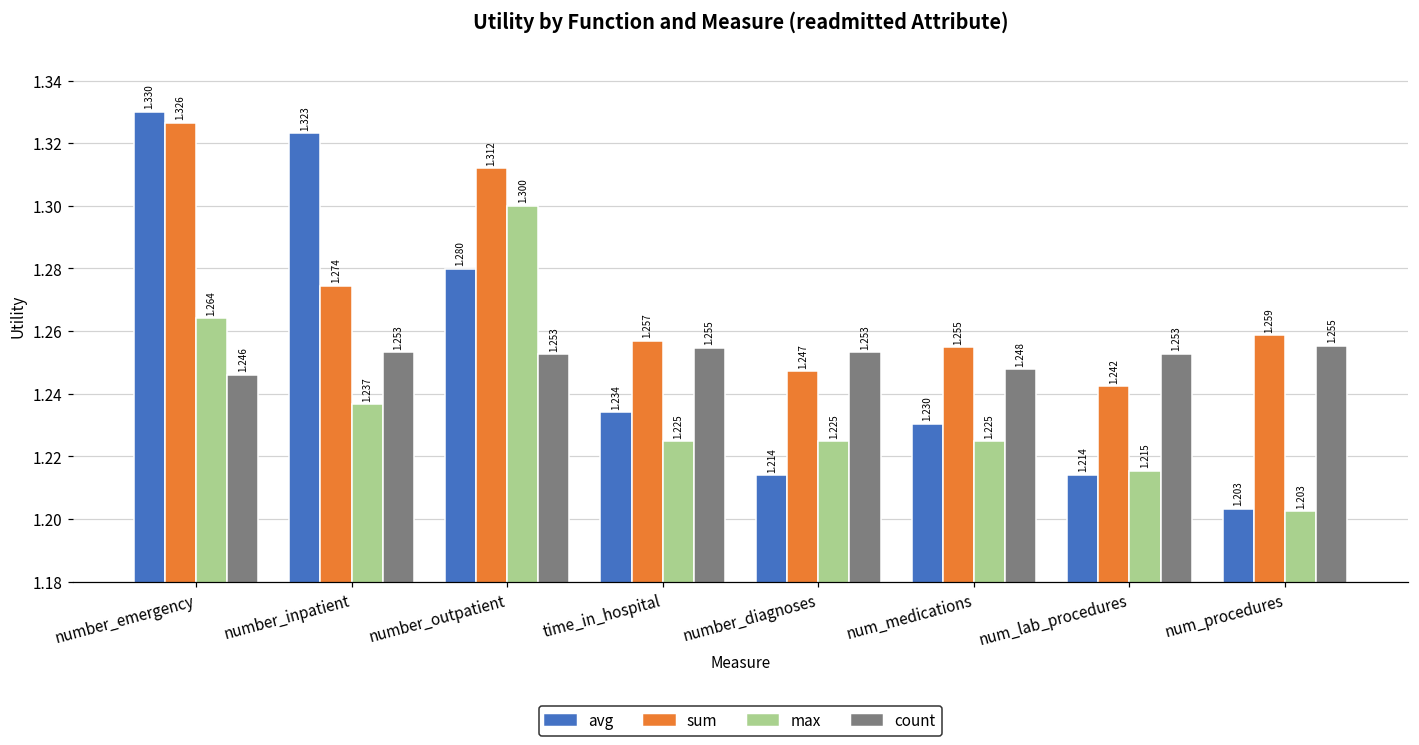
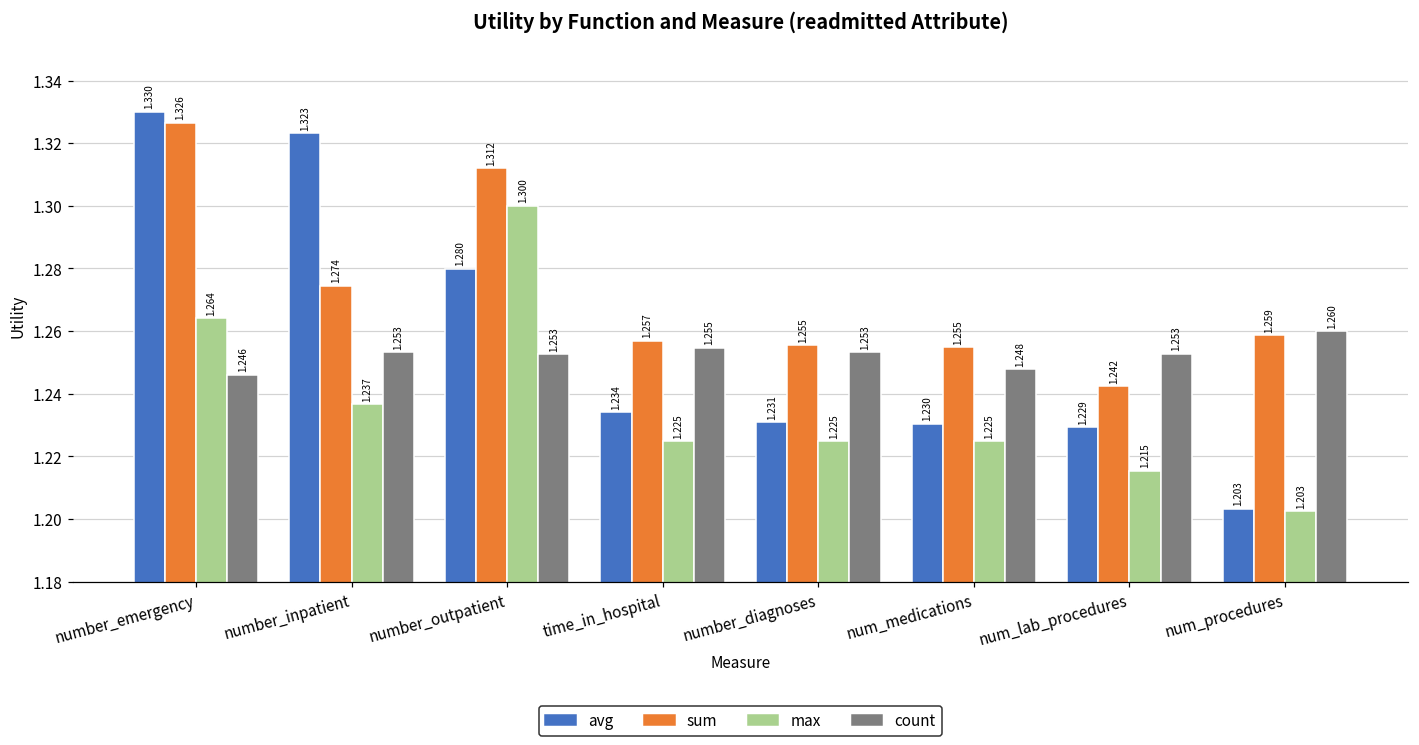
  {
    "avg": {
      "number_emergency": 1.330,
      "number_inpatient": 1.323,
      "number_outpatient": 1.280,
      "time_in_hospital": 1.234,
-     "number_diagnoses": 1.214,
+     "number_diagnoses": 1.231,
      "num_medications": 1.230,
-     "num_lab_procedures": 1.214,
+     "num_lab_procedures": 1.229,
      "num_procedures": 1.203
    },
    "sum": {
      "number_emergency": 1.326,
      "number_inpatient": 1.274,
      "number_outpatient": 1.312,
      "time_in_hospital": 1.257,
-     "number_diagnoses": 1.247,
+     "number_diagnoses": 1.255,
      "num_medications": 1.255,
      "num_lab_procedures": 1.242,
      "num_procedures": 1.259
    },
    "max": {
      "number_emergency": 1.264,
      "number_inpatient": 1.237,
      "number_outpatient": 1.300,
      "time_in_hospital": 1.225,
      "number_diagnoses": 1.225,
      "num_medications": 1.225,
      "num_lab_procedures": 1.215,
      "num_procedures": 1.203
    },
    "count": {
      "number_emergency": 1.246,
      "number_inpatient": 1.253,
      "number_outpatient": 1.253,
      "time_in_hospital": 1.255,
      "number_diagnoses": 1.253,
      "num_medications": 1.248,
      "num_lab_procedures": 1.253,
-     "num_procedures": 1.255
+     "num_procedures": 1.260
    }
  }
